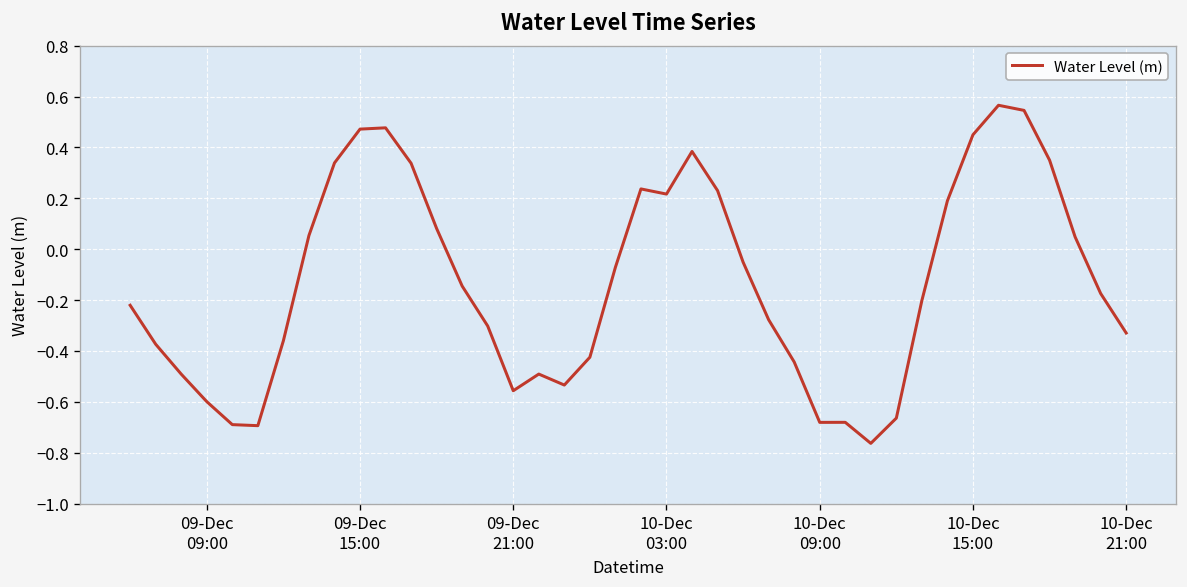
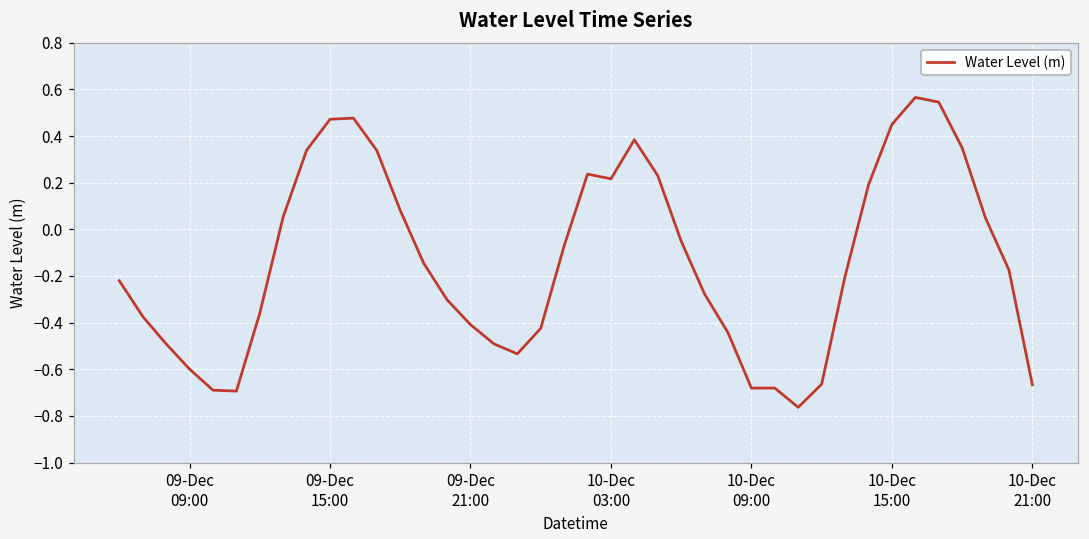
  {
    "09-Dec 09:00": -0.60,
    "09-Dec 15:00": 0.47,
-   "09-Dec 21:00": -0.56,
+   "09-Dec 21:00": -0.41,
    "10-Dec 03:00": 0.22,
    "10-Dec 09:00": -0.68,
    "10-Dec 15:00": 0.45,
-   "10-Dec 21:00": -0.33
+   "10-Dec 21:00": -0.67
  }
